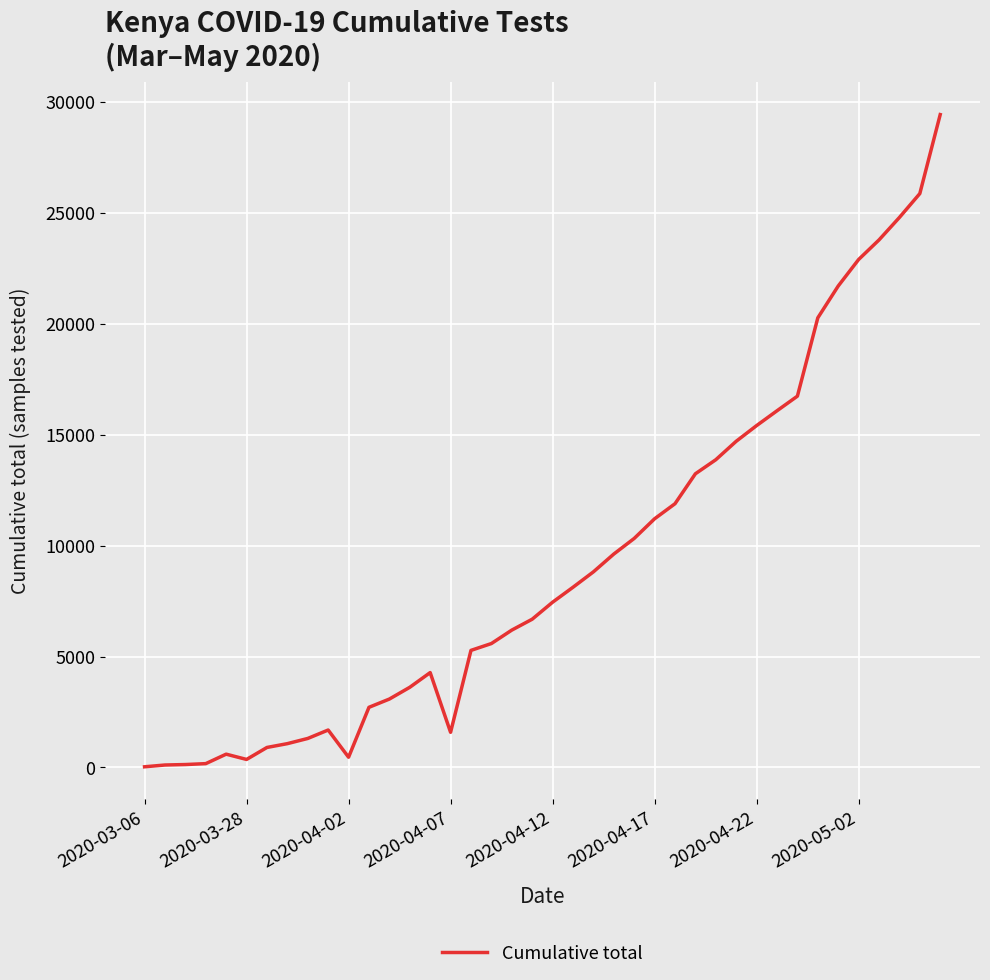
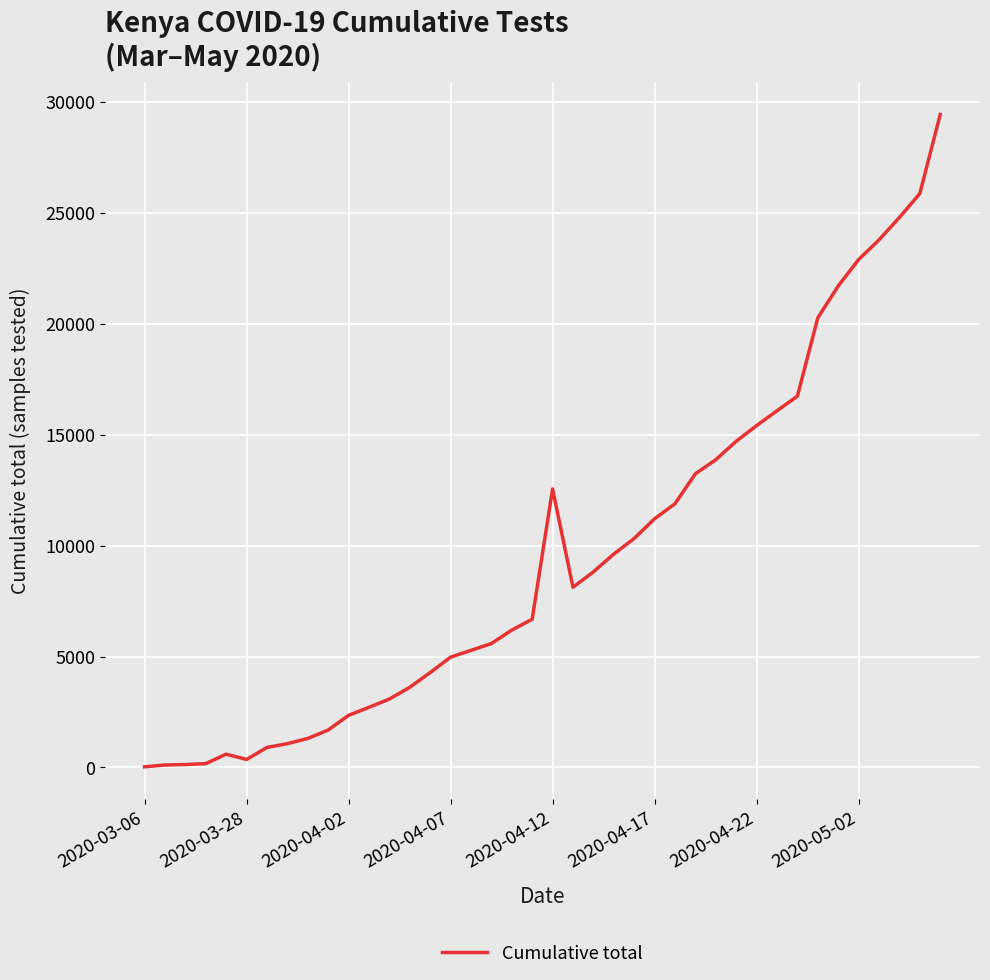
  {
    "2020-03-06": 0,
    "2020-03-28": 400,
-   "2020-04-02": 500,
-   "2020-04-07": 1600,
-   "2020-04-12": 7400,
+   "2020-04-02": 2400,
+   "2020-04-07": 5000,
+   "2020-04-12": 12600,
    "2020-04-17": 11200,
    "2020-04-22": 15400,
    "2020-05-02": 22900
  }
